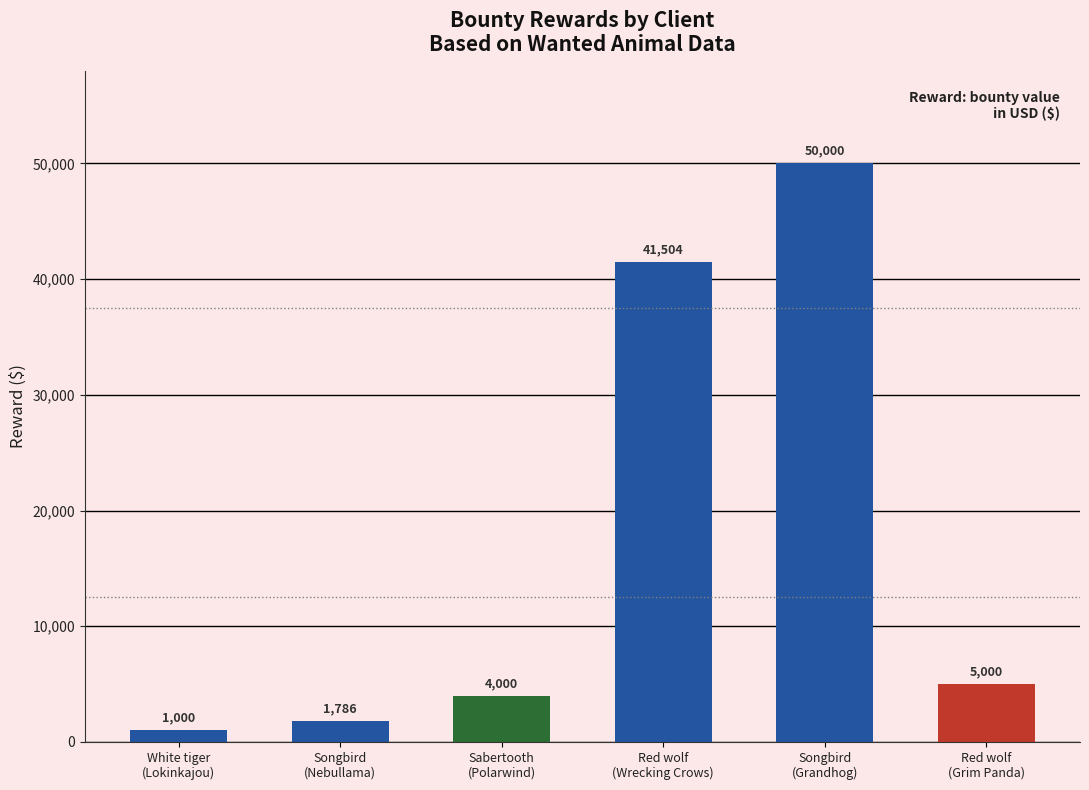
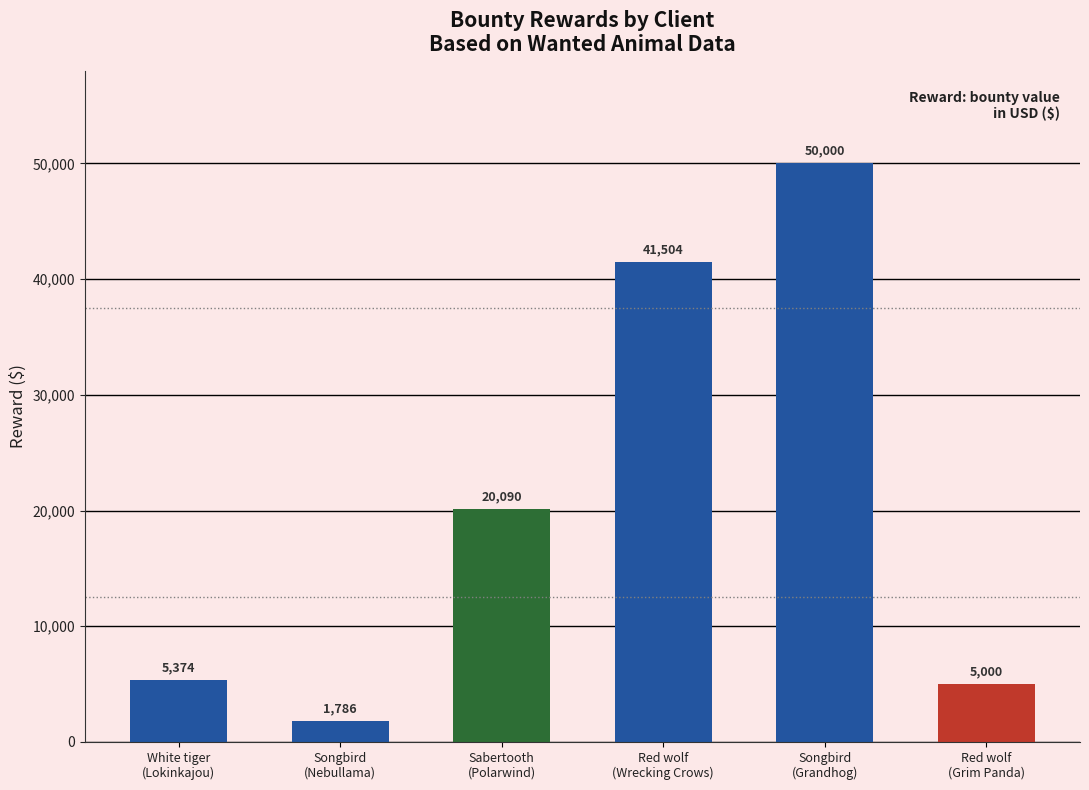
  {
-   "White tiger (Lokinkajou)": "1,000",
+   "White tiger (Lokinkajou)": "5,374",
    "Songbird (Nebullama)": "1,786",
-   "Sabertooth (Polarwind)": "4,000",
+   "Sabertooth (Polarwind)": "20,090",
    "Red wolf (Wrecking Crows)": "41,504",
    "Songbird (Grandhog)": "50,000",
    "Red wolf (Grim Panda)": "5,000"
  }
